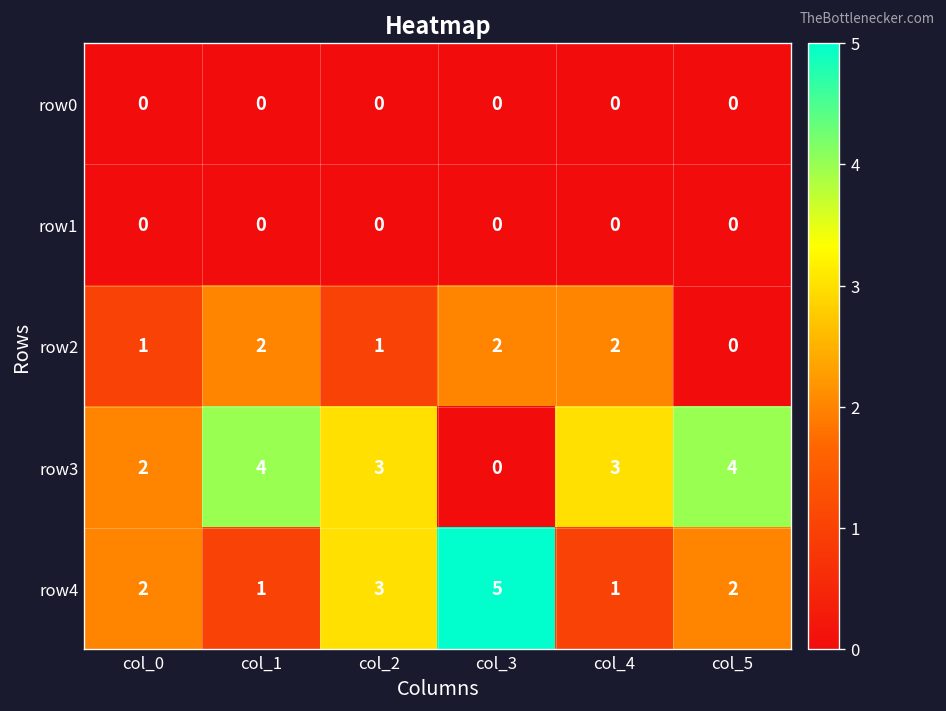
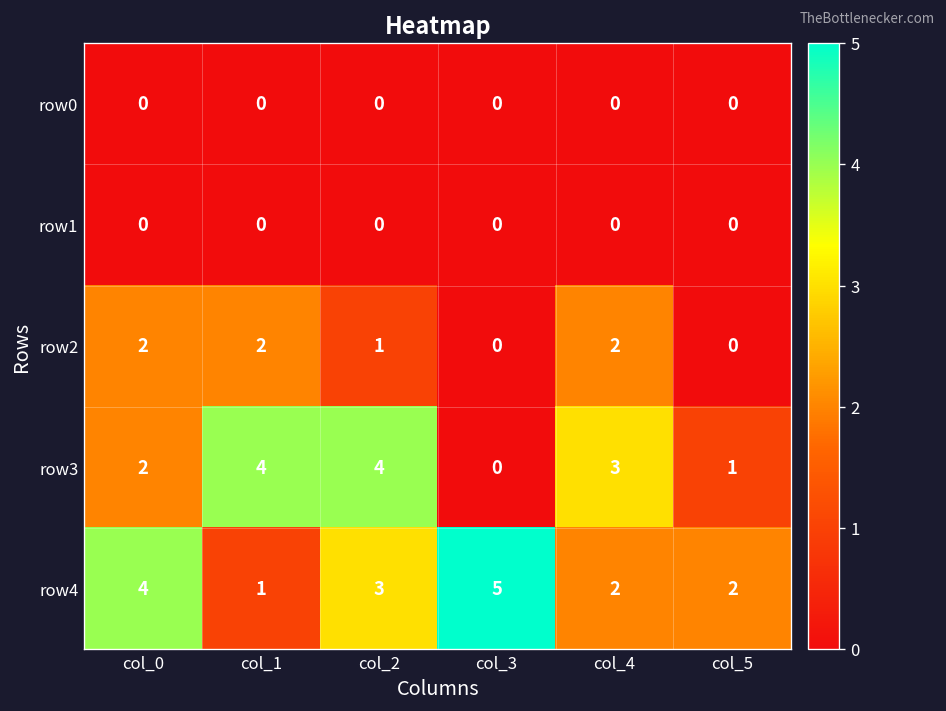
  {
    "row0": {
      "col_0": 0,
      "col_1": 0,
      "col_2": 0,
      "col_3": 0,
      "col_4": 0,
      "col_5": 0
    },
    "row1": {
      "col_0": 0,
      "col_1": 0,
      "col_2": 0,
      "col_3": 0,
      "col_4": 0,
      "col_5": 0
    },
    "row2": {
-     "col_0": 1,
+     "col_0": 2,
      "col_1": 2,
      "col_2": 1,
-     "col_3": 2,
+     "col_3": 0,
      "col_4": 2,
      "col_5": 0
    },
    "row3": {
      "col_0": 2,
      "col_1": 4,
-     "col_2": 3,
+     "col_2": 4,
      "col_3": 0,
      "col_4": 3,
-     "col_5": 4
+     "col_5": 1
    },
    "row4": {
-     "col_0": 2,
+     "col_0": 4,
      "col_1": 1,
      "col_2": 3,
      "col_3": 5,
-     "col_4": 1,
+     "col_4": 2,
      "col_5": 2
    }
  }
